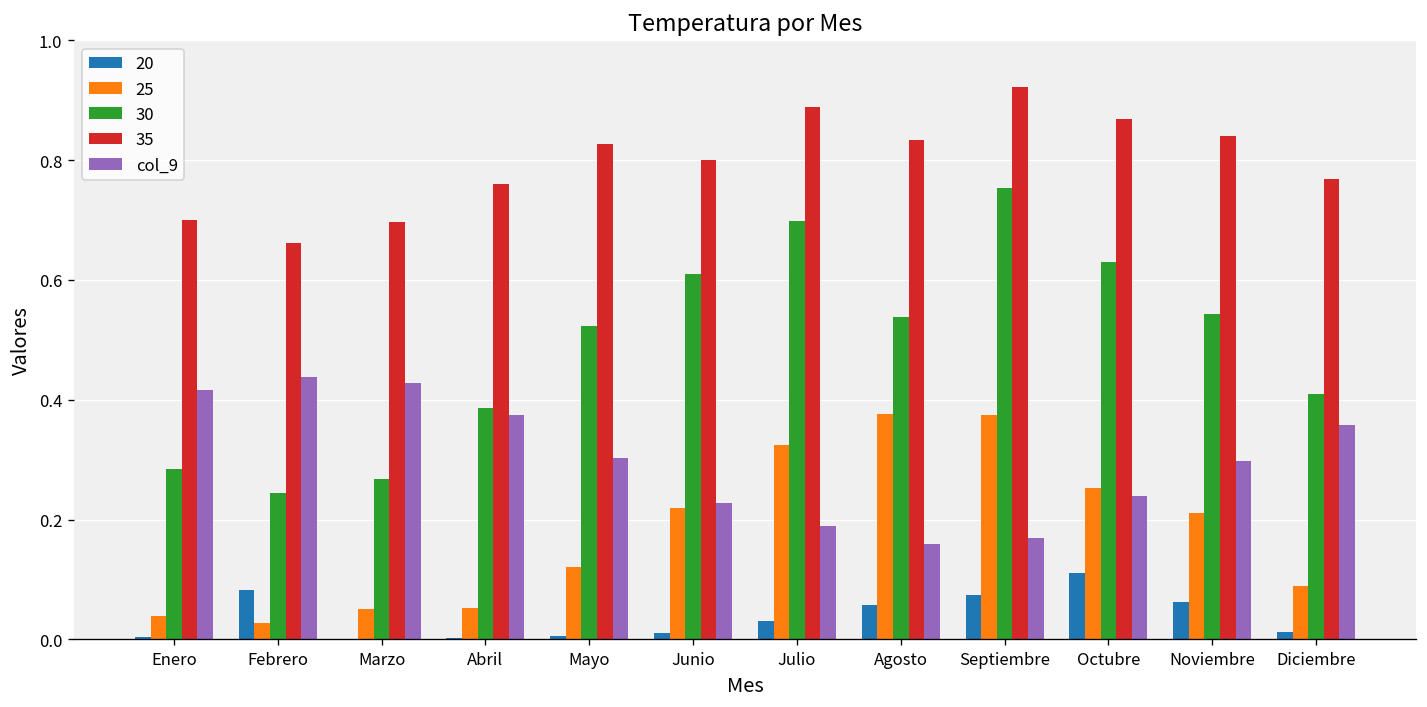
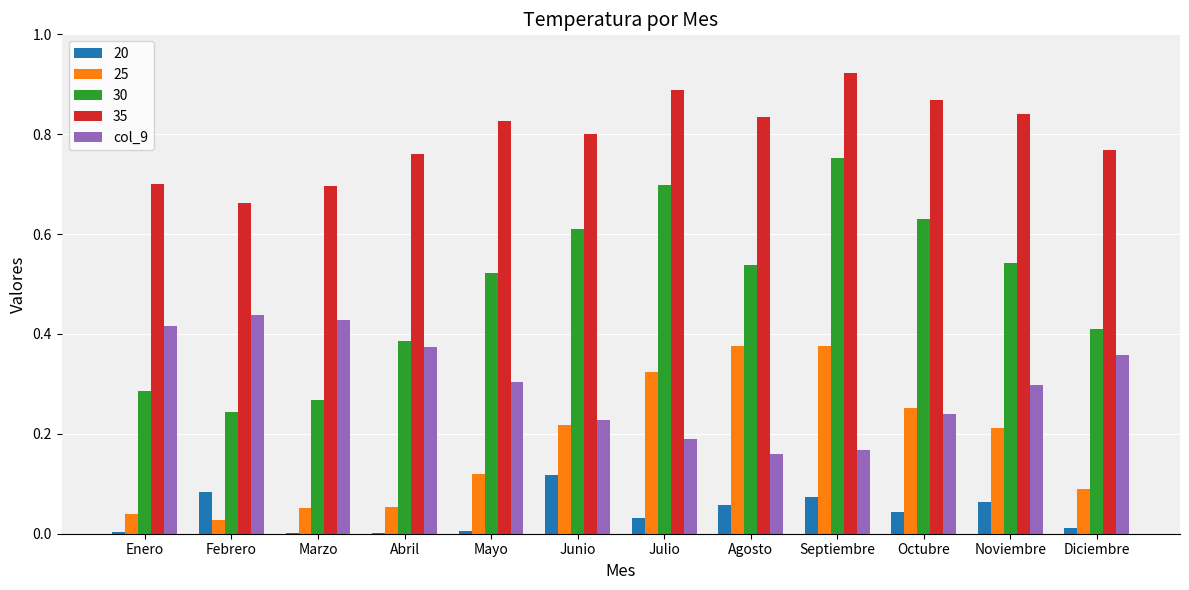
  {
    "20": {
      "Febrero": 0.08,
      "Mayo": 0.01,
-     "Junio": 0.01,
+     "Junio": 0.12,
      "Julio": 0.03,
      "Agosto": 0.06,
      "Septiembre": 0.07,
-     "Octubre": 0.11,
+     "Octubre": 0.04,
      "Noviembre": 0.06,
      "Diciembre": 0.01
    },
    "25": {
      "Enero": 0.04,
      "Febrero": 0.03,
      "Marzo": 0.05,
      "Abril": 0.05,
      "Mayo": 0.12,
      "Junio": 0.22,
      "Julio": 0.32,
      "Agosto": 0.38,
      "Septiembre": 0.38,
      "Octubre": 0.25,
      "Noviembre": 0.21,
      "Diciembre": 0.09
    },
    "30": {
      "Enero": 0.28,
      "Febrero": 0.24,
      "Marzo": 0.27,
      "Abril": 0.39,
      "Mayo": 0.52,
      "Junio": 0.61,
      "Julio": 0.70,
      "Agosto": 0.54,
      "Septiembre": 0.75,
      "Octubre": 0.63,
      "Noviembre": 0.54,
      "Diciembre": 0.41
    },
    "35": {
      "Enero": 0.70,
      "Febrero": 0.66,
      "Marzo": 0.70,
      "Abril": 0.76,
      "Mayo": 0.83,
      "Junio": 0.80,
      "Julio": 0.89,
      "Agosto": 0.83,
      "Septiembre": 0.92,
      "Octubre": 0.87,
      "Noviembre": 0.84,
      "Diciembre": 0.77
    },
    "col_9": {
      "Enero": 0.42,
      "Febrero": 0.44,
      "Marzo": 0.43,
      "Abril": 0.37,
      "Mayo": 0.30,
      "Junio": 0.23,
      "Julio": 0.19,
      "Agosto": 0.16,
      "Septiembre": 0.17,
      "Octubre": 0.24,
      "Noviembre": 0.30,
      "Diciembre": 0.36
    }
  }
